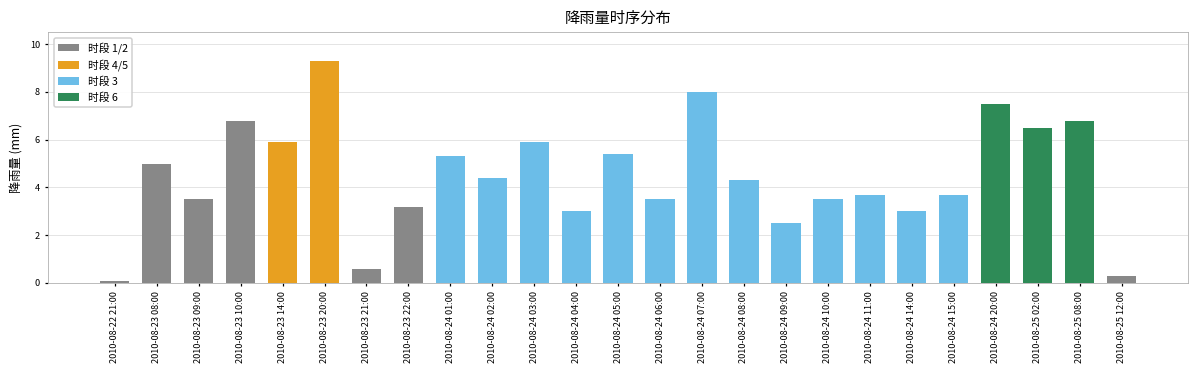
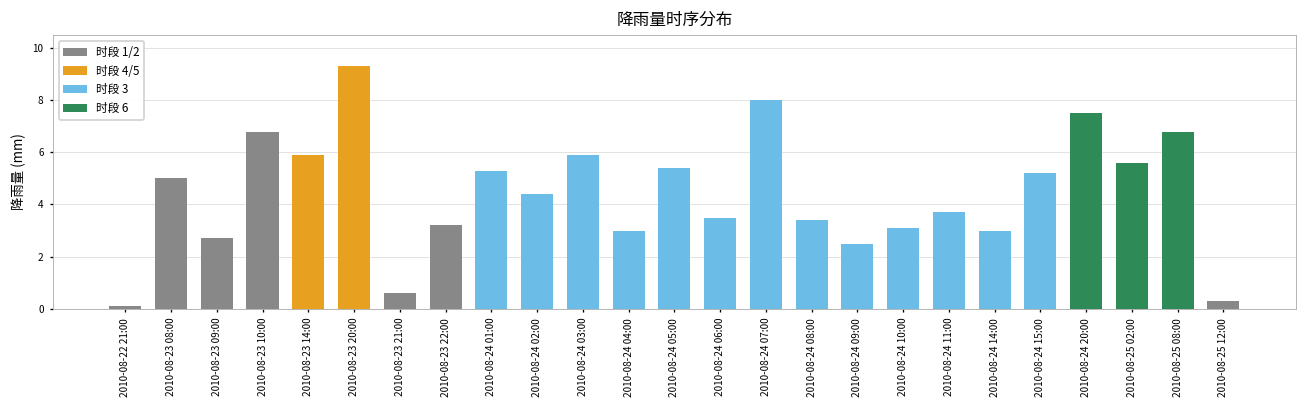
  {
    "2010-08-23 08:00": 5.0,
-   "2010-08-23 09:00": 3.5,
+   "2010-08-23 09:00": 2.7,
    "2010-08-23 10:00": 6.8,
    "2010-08-23 14:00": 5.9,
    "2010-08-23 20:00": 9.3,
    "2010-08-23 21:00": 0.6,
    "2010-08-23 22:00": 3.2,
    "2010-08-24 01:00": 5.3,
    "2010-08-24 02:00": 4.4,
    "2010-08-24 03:00": 5.9,
    "2010-08-24 04:00": 3.0,
    "2010-08-24 05:00": 5.4,
    "2010-08-24 06:00": 3.5,
    "2010-08-24 07:00": 8.0,
-   "2010-08-24 08:00": 4.3,
+   "2010-08-24 08:00": 3.4,
    "2010-08-24 09:00": 2.5,
-   "2010-08-24 10:00": 3.5,
+   "2010-08-24 10:00": 3.1,
    "2010-08-24 11:00": 3.7,
    "2010-08-24 14:00": 3.0,
-   "2010-08-24 15:00": 3.7,
+   "2010-08-24 15:00": 5.2,
    "2010-08-24 20:00": 7.5,
-   "2010-08-25 02:00": 6.5,
+   "2010-08-25 02:00": 5.6,
    "2010-08-25 08:00": 6.8,
    "2010-08-25 12:00": 0.3
  }
